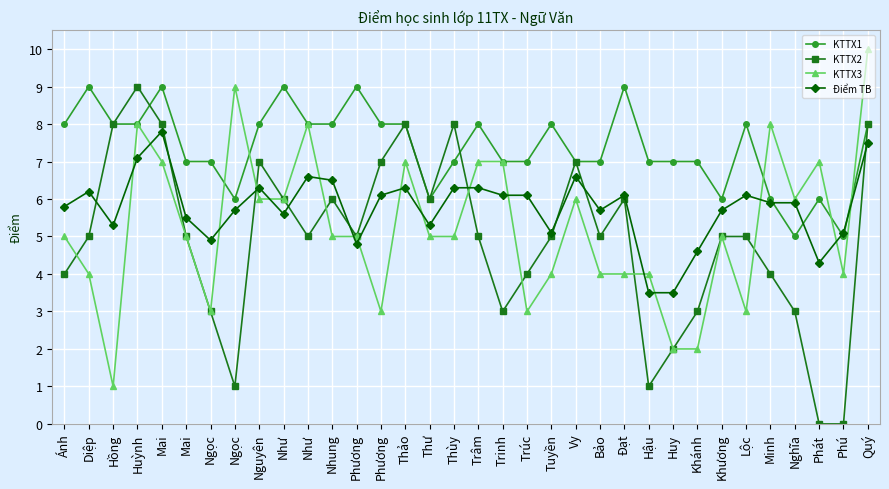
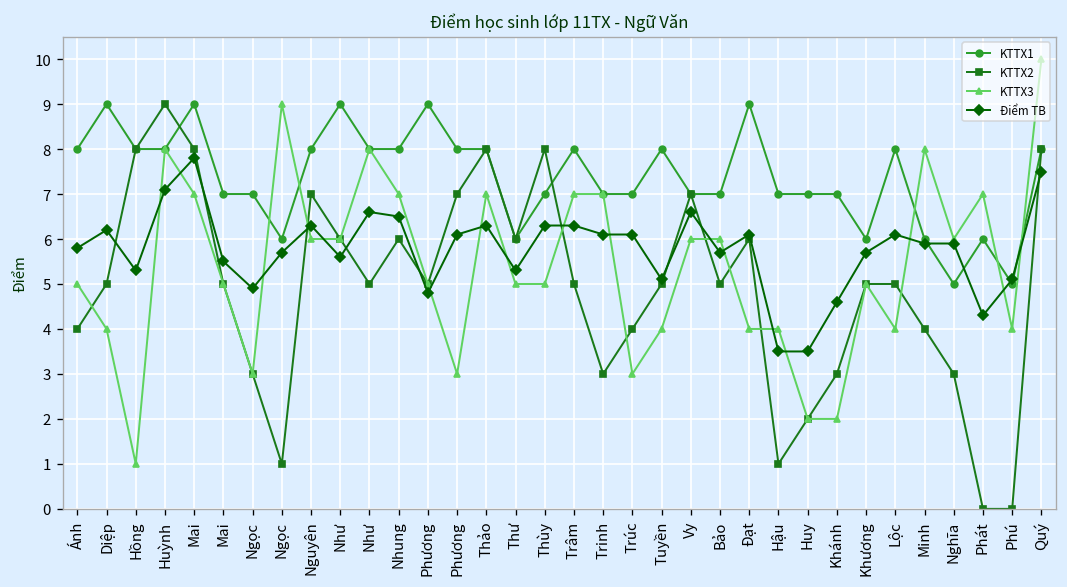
  {
    "KTTX3": {
      "Ánh": 5,
      "Diệp": 4,
      "Hồng": 1,
      "Nguyên": 6,
-     "Nhung": 5,
+     "Nhung": 7,
      "Thảo": 7,
      "Thư": 5,
      "Thùy": 5,
      "Trâm": 7,
      "Trúc": 3,
      "Tuyền": 4,
      "Vy": 6,
-     "Bảo": 4,
+     "Bảo": 6,
      "Đạt": 4,
      "Hậu": 4,
      "Khánh": 2,
-     "Lộc": 3,
+     "Lộc": 4,
      "Minh": 8,
      "Nghĩa": 6,
      "Phát": 7,
      "Phú": 4
    }
  }
